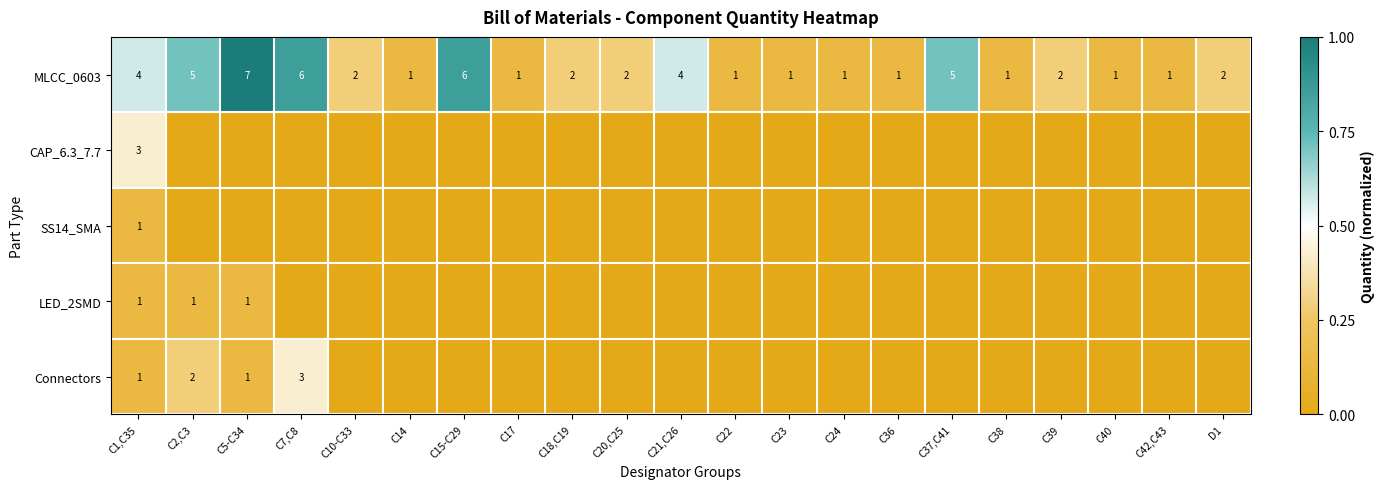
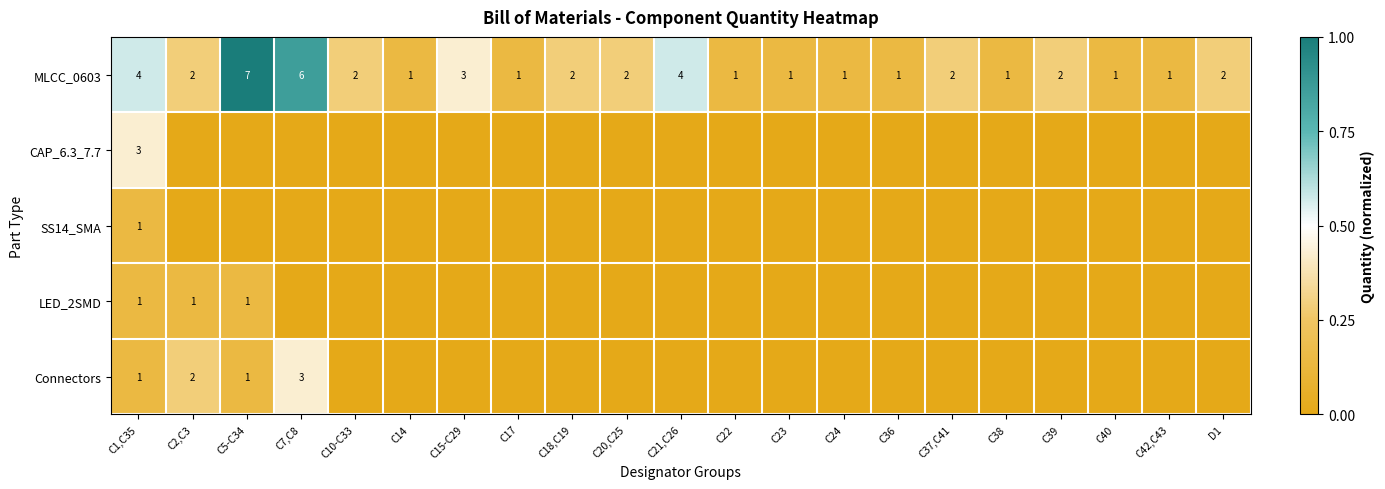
  {
    "MLCC_0603": {
      "C1,C35": 4,
-     "C2,C3": 5,
+     "C2,C3": 2,
      "C5-C34": 7,
      "C7,C8": 6,
      "C10-C33": 2,
      "C14": 1,
-     "C15-C29": 6,
+     "C15-C29": 3,
      "C17": 1,
      "C18,C19": 2,
      "C20,C25": 2,
      "C21,C26": 4,
      "C22": 1,
      "C23": 1,
      "C24": 1,
      "C36": 1,
-     "C37,C41": 5,
+     "C37,C41": 2,
      "C38": 1,
      "C39": 2,
      "C40": 1,
      "C42,C43": 1,
      "D1": 2
    },
    "CAP_6.3_7.7": {
      "C1,C35": 3
    },
    "SS14_SMA": {
      "C1,C35": 1
    },
    "LED_2SMD": {
      "C1,C35": 1,
      "C2,C3": 1,
      "C5-C34": 1
    },
    "Connectors": {
      "C1,C35": 1,
      "C2,C3": 2,
      "C5-C34": 1,
      "C7,C8": 3
    }
  }
